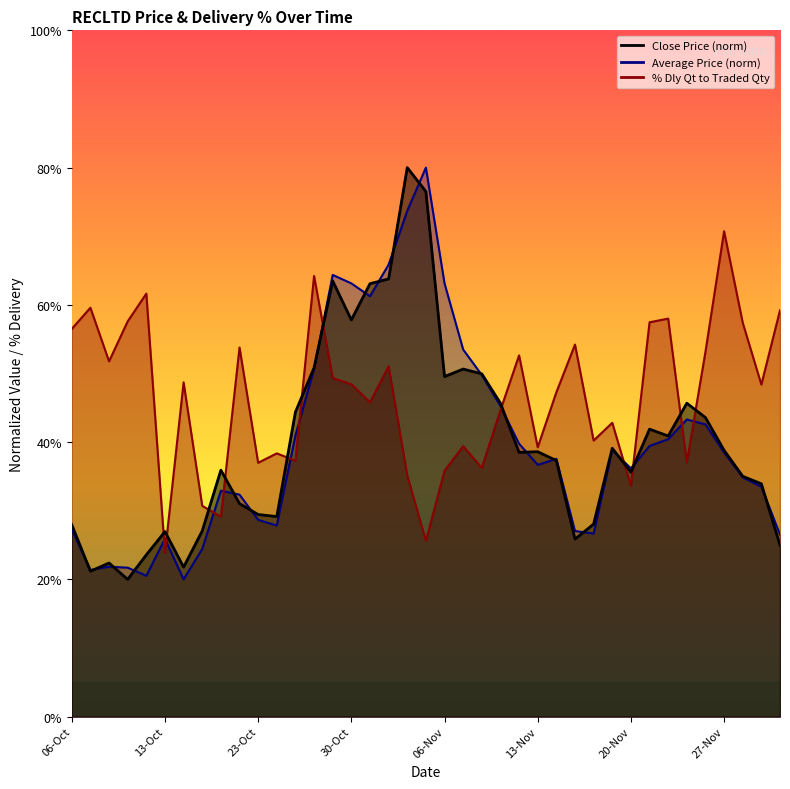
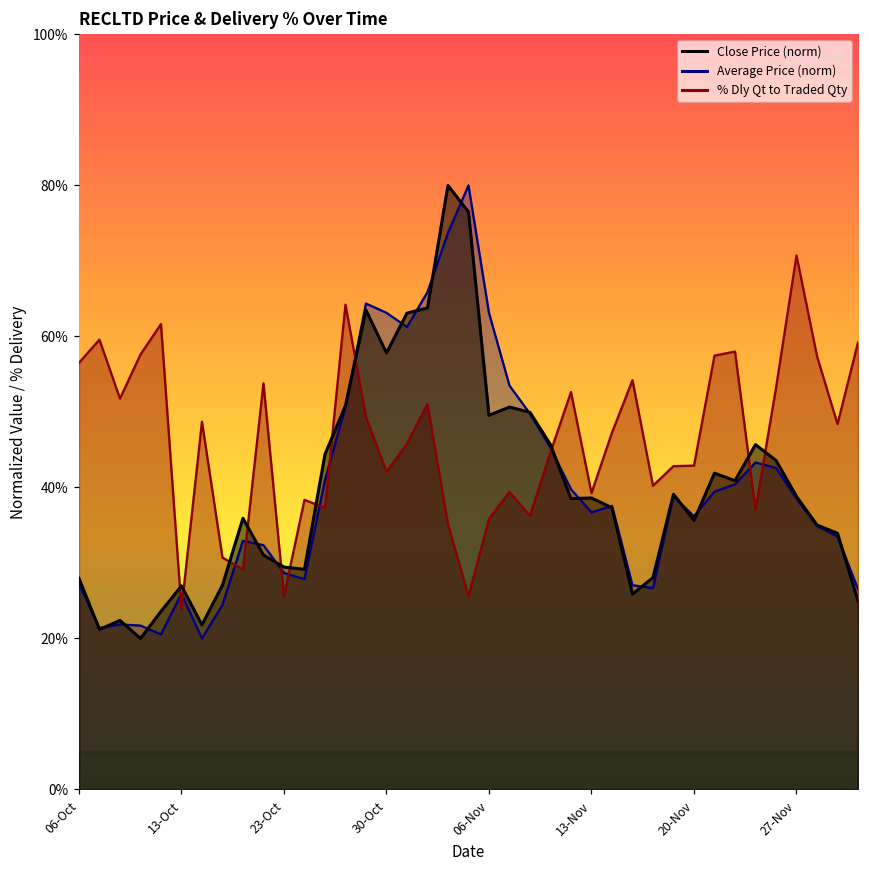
  {
    "% Dly Qt to Traded Qty": {
      "06-Oct": "57%",
      "13-Oct": "24%",
-     "23-Oct": "37%",
-     "30-Oct": "48%",
+     "23-Oct": "26%",
+     "30-Oct": "42%",
      "06-Nov": "36%",
      "13-Nov": "39%",
-     "20-Nov": "34%",
+     "20-Nov": "43%",
      "27-Nov": "71%"
    }
  }
